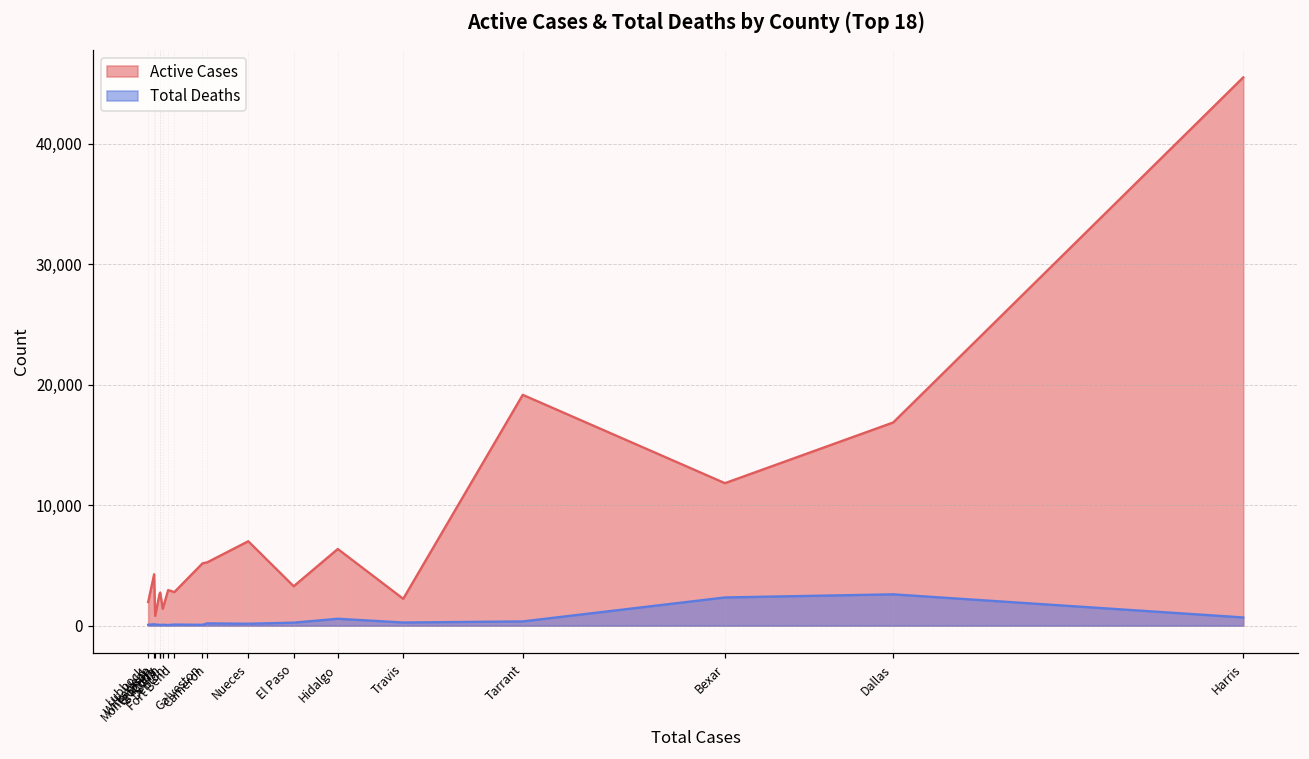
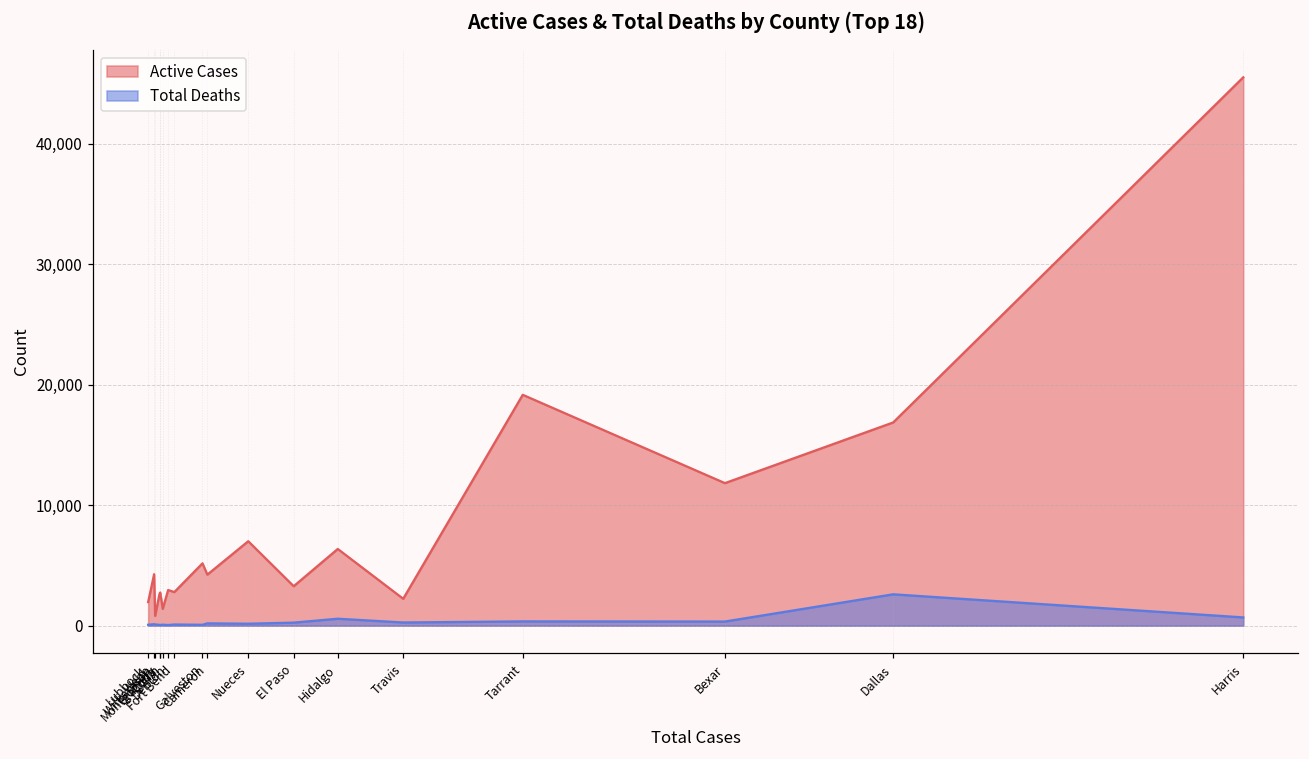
  {
    "Active Cases": {
      "Lubbock": "2,000",
      "Webb": "4,300",
      "Williamson": "800",
      "Montgomery": "2,600",
      "Brazoria": "2,800",
      "Collin": "1,400",
      "Denton": "3,000",
      "Fort Bend": "2,800",
      "Galveston": "5,200",
-     "Cameron": "5,300",
+     "Cameron": "4,200",
      "Nueces": "7,000",
      "El Paso": "3,300",
      "Hidalgo": "6,400",
      "Travis": "2,200",
      "Tarrant": "19,200",
      "Bexar": "11,800",
      "Dallas": "16,900",
      "Harris": "45,500"
    },
    "Total Deaths": {
      "Lubbock": "100",
      "Webb": "100",
      "Williamson": "100",
      "Montgomery": "100",
      "Brazoria": "100",
      "Collin": "100",
      "Denton": "100",
      "Fort Bend": "100",
      "Galveston": "100",
      "Cameron": "200",
      "Nueces": "200",
      "El Paso": "300",
      "Hidalgo": "600",
      "Travis": "300",
      "Tarrant": "400",
-     "Bexar": "2,300",
+     "Bexar": "300",
      "Dallas": "2,600",
      "Harris": "700"
    }
  }
